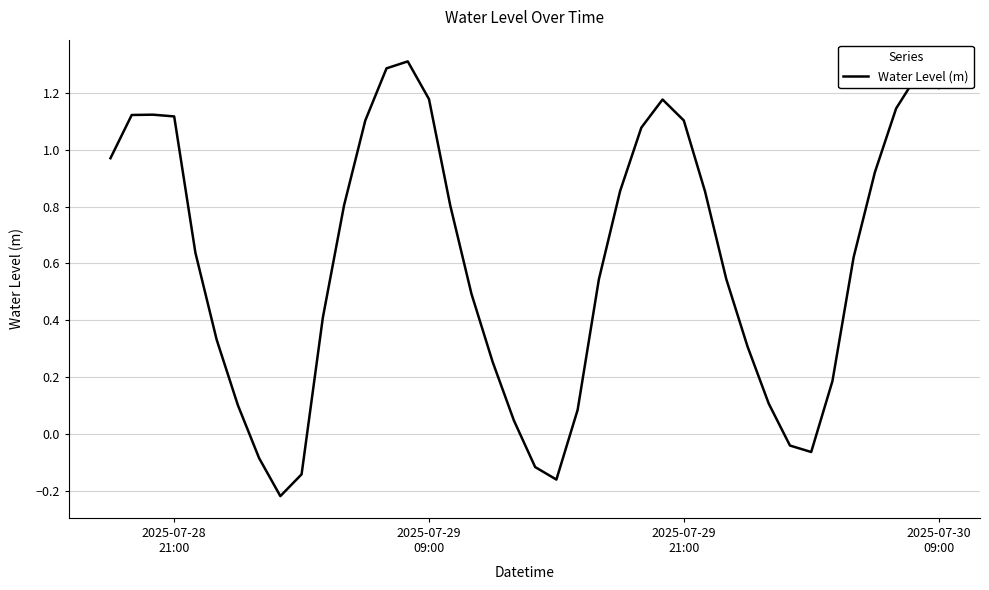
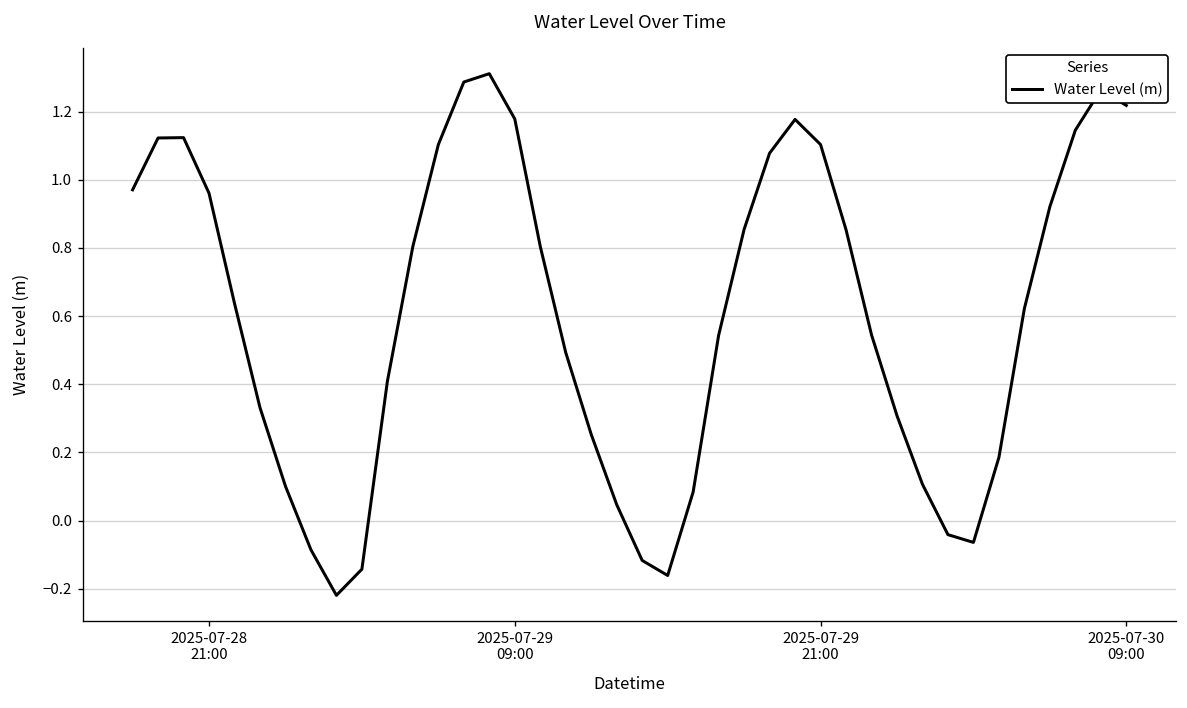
  {
-   "2025-07-28 21:00": 1.12,
+   "2025-07-28 21:00": 0.96,
    "2025-07-29 09:00": 1.18,
    "2025-07-29 21:00": 1.10
  }
